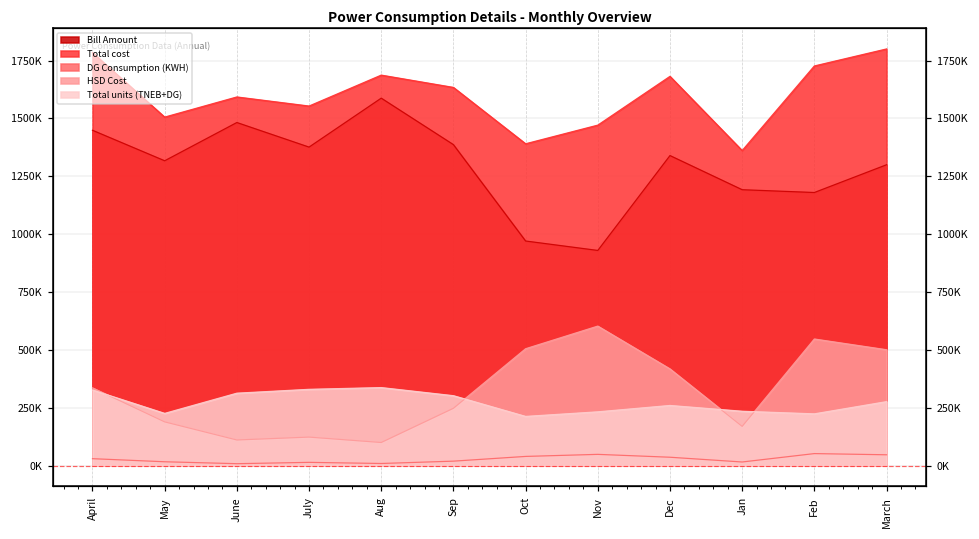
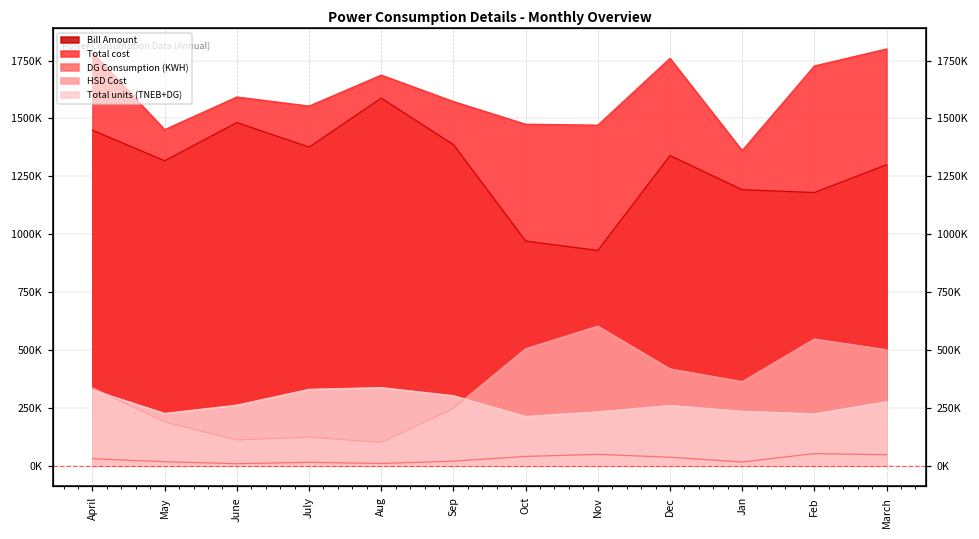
  {
    "Bill Amount": {
      "April": 1450000,
      "May": 1320000,
      "June": 1480000,
      "July": 1380000,
      "Aug": 1590000,
      "Sep": 1390000,
      "Oct": 970000,
      "Nov": 930000,
      "Dec": 1340000,
      "Jan": 1190000,
      "Feb": 1180000,
      "March": 1300000
    },
    "Total cost": {
-     "May": 1510000,
+     "May": 1450000,
      "June": 1590000,
      "July": 1550000,
      "Aug": 1690000,
-     "Sep": 1630000,
-     "Oct": 1390000,
+     "Sep": 1570000,
+     "Oct": 1470000,
      "Nov": 1470000,
-     "Dec": 1680000,
+     "Dec": 1760000,
      "Jan": 1360000,
      "Feb": 1730000,
      "March": 1800000
    },
    "DG Consumption (KWH)": {
      "April": 30000,
      "May": 20000,
      "June": 10000,
      "July": 10000,
      "Aug": 10000,
      "Sep": 20000,
      "Oct": 40000,
      "Nov": 50000,
      "Dec": 40000,
      "Jan": 20000,
      "Feb": 50000,
      "March": 50000
    },
    "HSD Cost": {
      "May": 190000,
      "June": 110000,
      "July": 120000,
      "Aug": 100000,
      "Sep": 250000,
      "Oct": 500000,
      "Nov": 600000,
      "Dec": 420000,
-     "Jan": 170000,
+     "Jan": 360000,
      "Feb": 550000,
      "March": 500000
    },
    "Total units (TNEB+DG)": {
      "May": 230000,
-     "June": 310000,
+     "June": 260000,
      "July": 330000,
      "Aug": 340000,
      "Sep": 300000,
      "Oct": 210000,
      "Nov": 230000,
      "Dec": 260000,
      "Jan": 230000,
      "Feb": 220000,
      "March": 280000
    }
  }
